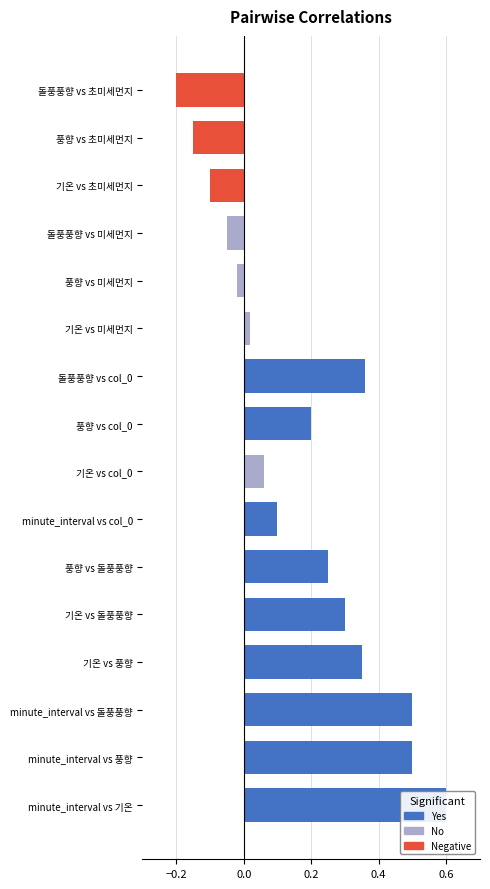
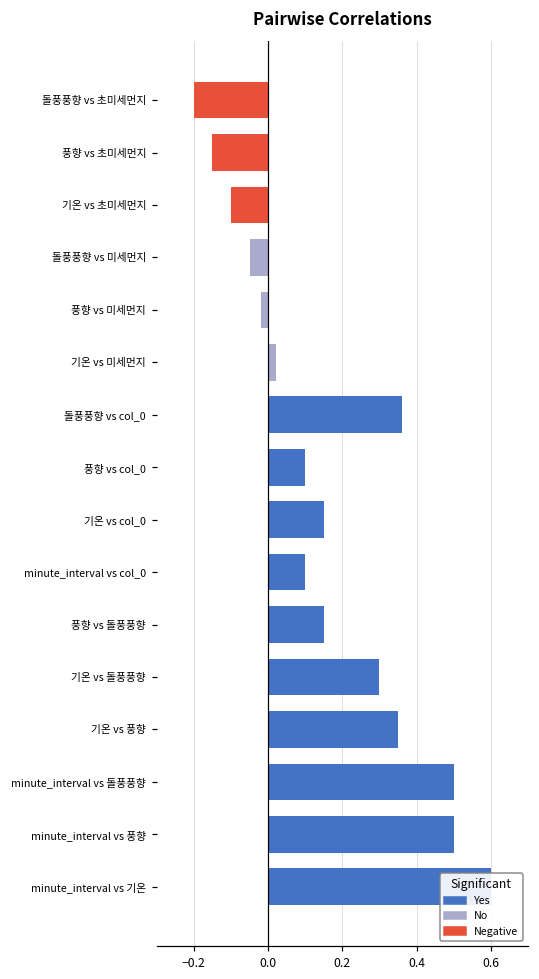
  {
    "돌풍풍향 vs 초미세먼지": -0.20,
    "풍향 vs 초미세먼지": -0.15,
    "기온 vs 초미세먼지": -0.10,
    "돌풍풍향 vs 미세먼지": -0.05,
    "풍향 vs 미세먼지": -0.02,
    "기온 vs 미세먼지": 0.02,
    "돌풍풍향 vs col_0": 0.36,
-   "풍향 vs col_0": 0.2,
-   "기온 vs col_0": 0.06,
+   "풍향 vs col_0": 0.1,
+   "기온 vs col_0": 0.15,
    "minute_interval vs col_0": 0.10,
-   "풍향 vs 돌풍풍향": 0.25,
+   "풍향 vs 돌풍풍향": 0.15,
    "기온 vs 돌풍풍향": 0.30,
    "기온 vs 풍향": 0.35,
    "minute_interval vs 돌풍풍향": 0.50,
    "minute_interval vs 풍향": 0.50
  }
